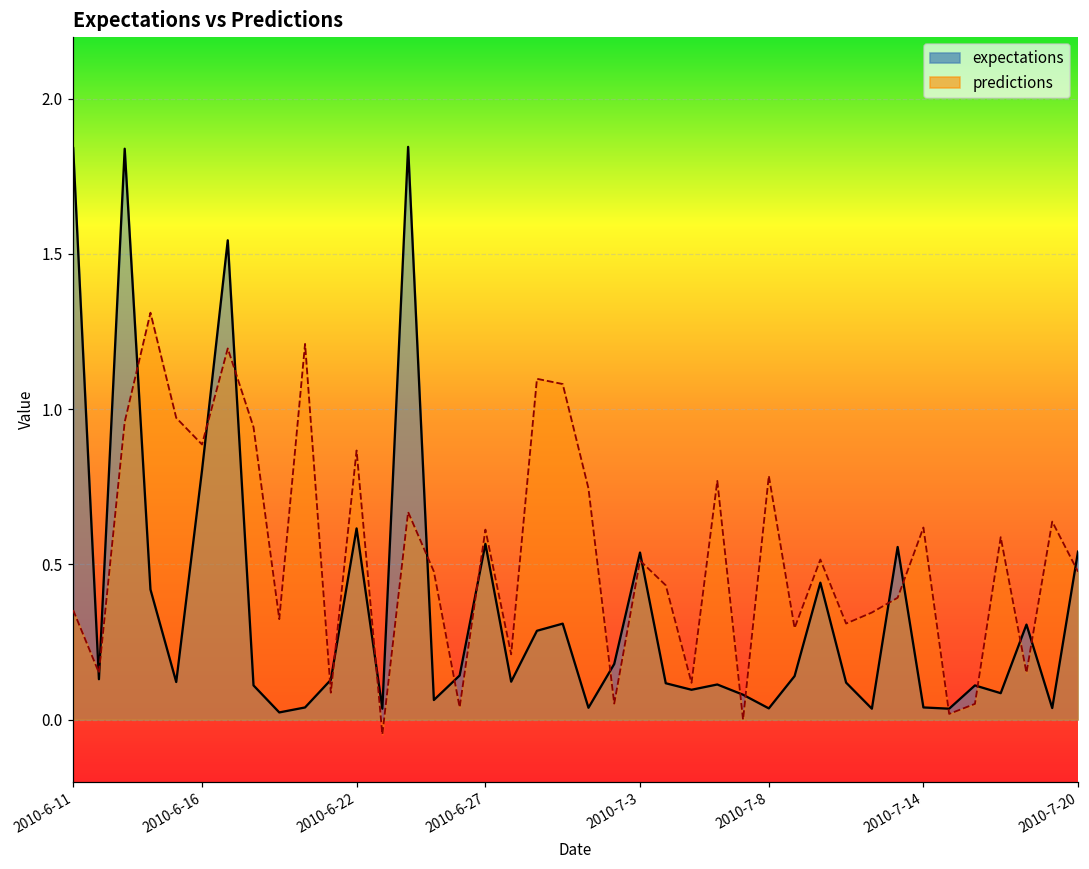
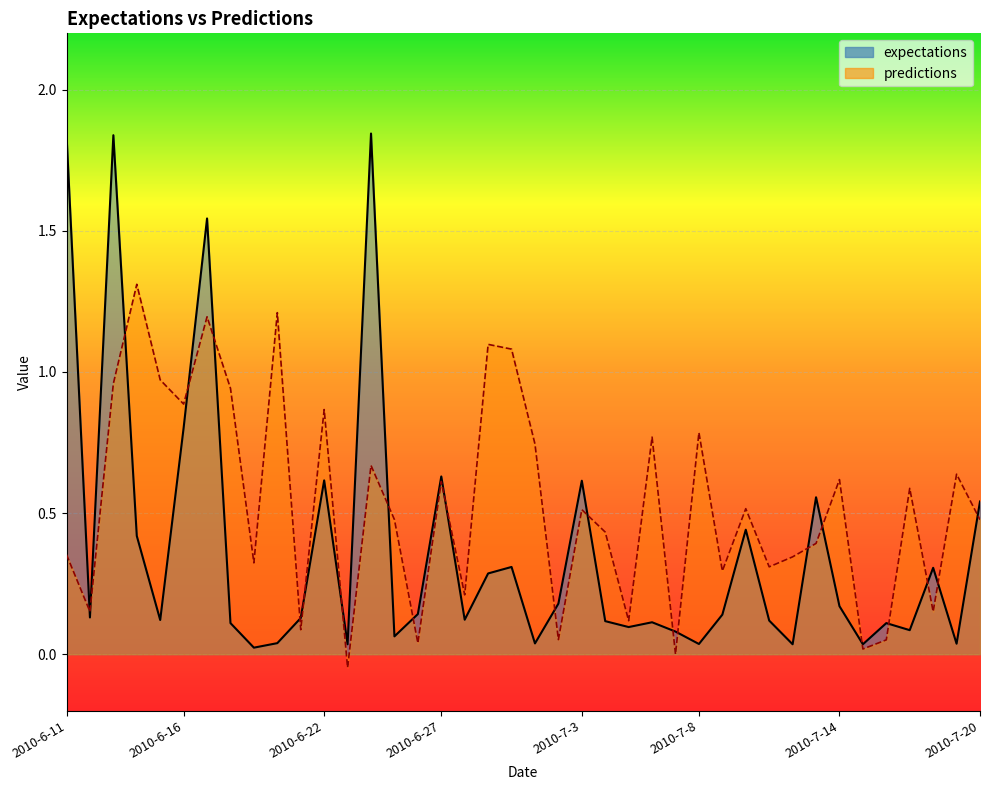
  {
    "expectations": {
      "2010-6-11": 1.84,
      "2010-6-16": 0.80,
      "2010-6-22": 0.62,
-     "2010-6-27": 0.57,
-     "2010-7-3": 0.54,
+     "2010-6-27": 0.63,
+     "2010-7-3": 0.61,
      "2010-7-8": 0.04,
-     "2010-7-14": 0.04,
+     "2010-7-14": 0.17,
      "2010-7-20": 0.54
    }
  }
